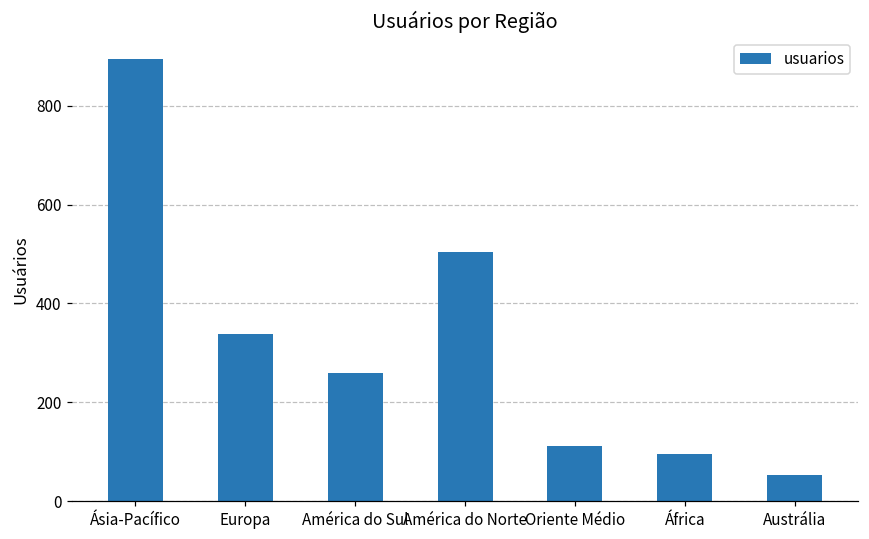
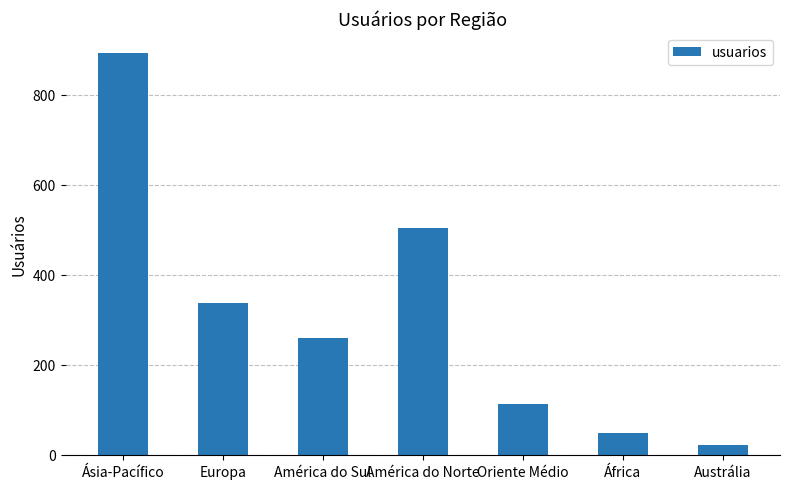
  {
    "Ásia-Pacífico": 890,
    "Europa": 340,
    "América do Sul": 260,
    "América do Norte": 510,
    "Oriente Médio": 110,
-   "África": 100,
-   "Austrália": 50
+   "África": 50,
+   "Austrália": 20
  }
